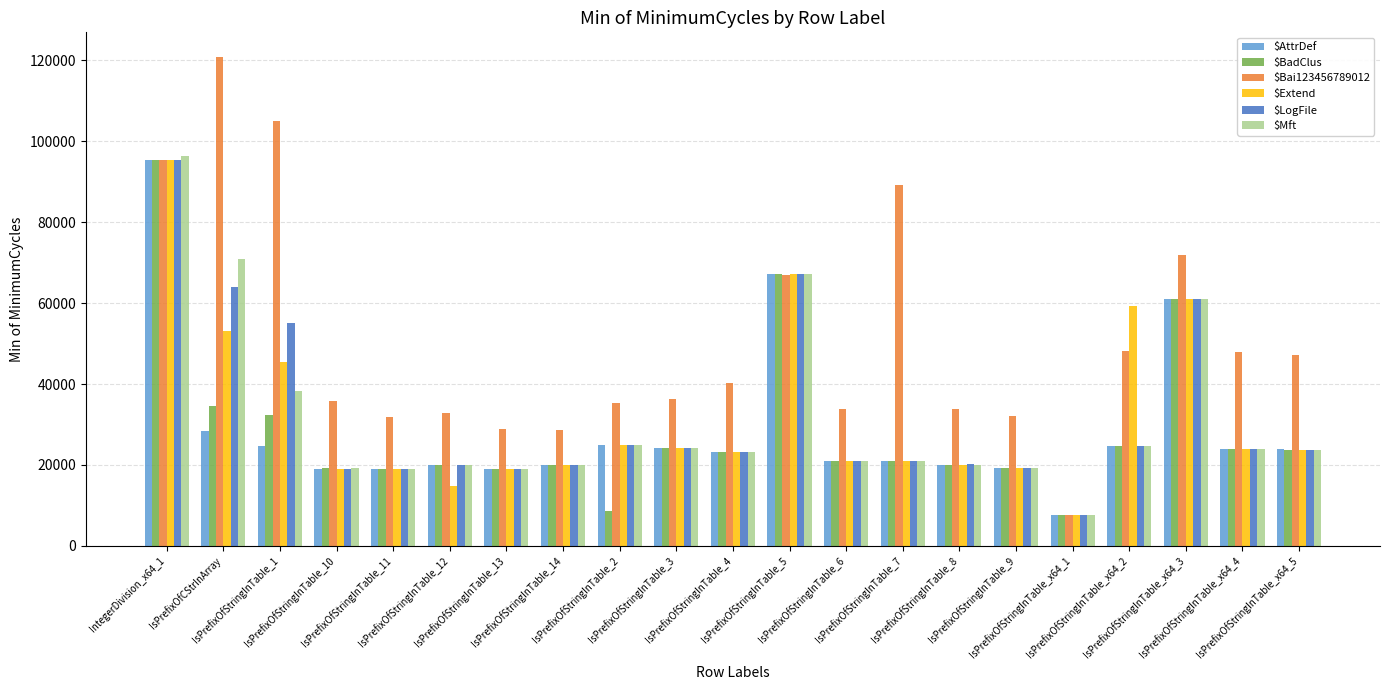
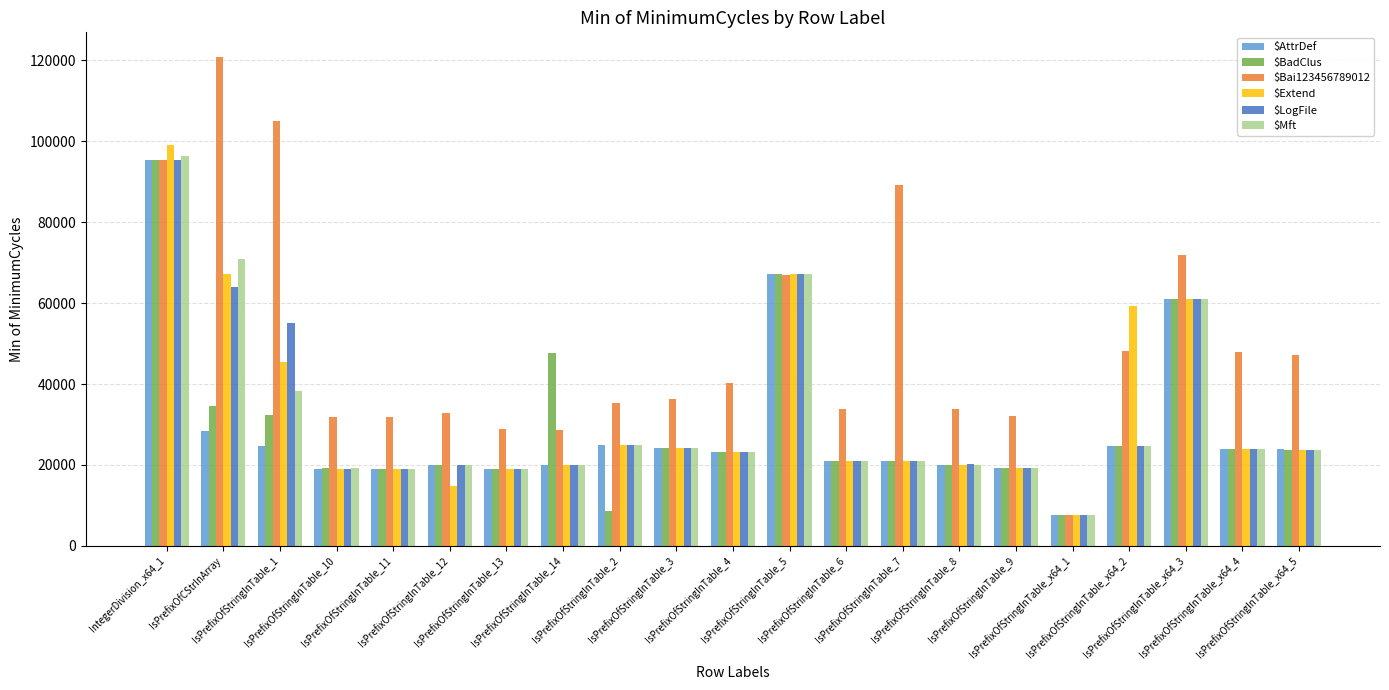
  {
    "$BadClus": {
      "IntegerDivision_x64_1": 95000,
      "IsPrefixOfCStrInArray": 35000,
      "IsPrefixOfStringInTable_1": 32000,
      "IsPrefixOfStringInTable_10": 19000,
      "IsPrefixOfStringInTable_11": 19000,
      "IsPrefixOfStringInTable_12": 20000,
      "IsPrefixOfStringInTable_13": 19000,
-     "IsPrefixOfStringInTable_14": 20000,
+     "IsPrefixOfStringInTable_14": 48000,
      "IsPrefixOfStringInTable_2": 9000,
      "IsPrefixOfStringInTable_3": 24000,
      "IsPrefixOfStringInTable_4": 23000,
      "IsPrefixOfStringInTable_5": 67000,
      "IsPrefixOfStringInTable_6": 21000,
      "IsPrefixOfStringInTable_7": 21000,
      "IsPrefixOfStringInTable_8": 20000,
      "IsPrefixOfStringInTable_9": 19000,
      "IsPrefixOfStringInTable_x64_1": 8000,
      "IsPrefixOfStringInTable_x64_2": 25000,
      "IsPrefixOfStringInTable_x64_3": 61000,
      "IsPrefixOfStringInTable_x64_4": 24000,
      "IsPrefixOfStringInTable_x64_5": 24000
    },
    "$Bai123456789012": {
      "IntegerDivision_x64_1": 95000,
      "IsPrefixOfCStrInArray": 121000,
      "IsPrefixOfStringInTable_1": 105000,
-     "IsPrefixOfStringInTable_10": 36000,
+     "IsPrefixOfStringInTable_10": 32000,
      "IsPrefixOfStringInTable_11": 32000,
      "IsPrefixOfStringInTable_12": 33000,
      "IsPrefixOfStringInTable_13": 29000,
      "IsPrefixOfStringInTable_14": 29000,
      "IsPrefixOfStringInTable_2": 35000,
      "IsPrefixOfStringInTable_3": 36000,
      "IsPrefixOfStringInTable_4": 40000,
      "IsPrefixOfStringInTable_5": 67000,
      "IsPrefixOfStringInTable_6": 34000,
      "IsPrefixOfStringInTable_7": 89000,
      "IsPrefixOfStringInTable_8": 34000,
      "IsPrefixOfStringInTable_9": 32000,
      "IsPrefixOfStringInTable_x64_1": 8000,
      "IsPrefixOfStringInTable_x64_2": 48000,
      "IsPrefixOfStringInTable_x64_3": 72000,
      "IsPrefixOfStringInTable_x64_4": 48000,
      "IsPrefixOfStringInTable_x64_5": 47000
    },
    "$Extend": {
-     "IntegerDivision_x64_1": 95000,
-     "IsPrefixOfCStrInArray": 53000,
+     "IntegerDivision_x64_1": 99000,
+     "IsPrefixOfCStrInArray": 67000,
      "IsPrefixOfStringInTable_1": 45000,
      "IsPrefixOfStringInTable_10": 19000,
      "IsPrefixOfStringInTable_11": 19000,
      "IsPrefixOfStringInTable_12": 15000,
      "IsPrefixOfStringInTable_13": 19000,
      "IsPrefixOfStringInTable_14": 20000,
      "IsPrefixOfStringInTable_2": 25000,
      "IsPrefixOfStringInTable_3": 24000,
      "IsPrefixOfStringInTable_4": 23000,
      "IsPrefixOfStringInTable_5": 67000,
      "IsPrefixOfStringInTable_6": 21000,
      "IsPrefixOfStringInTable_7": 21000,
      "IsPrefixOfStringInTable_8": 20000,
      "IsPrefixOfStringInTable_9": 19000,
      "IsPrefixOfStringInTable_x64_1": 8000,
      "IsPrefixOfStringInTable_x64_2": 59000,
      "IsPrefixOfStringInTable_x64_3": 61000,
      "IsPrefixOfStringInTable_x64_4": 24000,
      "IsPrefixOfStringInTable_x64_5": 24000
    },
    "$Mft": {
      "IntegerDivision_x64_1": 96000,
      "IsPrefixOfCStrInArray": 71000,
      "IsPrefixOfStringInTable_1": 38000,
      "IsPrefixOfStringInTable_10": 19000,
      "IsPrefixOfStringInTable_11": 19000,
      "IsPrefixOfStringInTable_12": 20000,
      "IsPrefixOfStringInTable_13": 19000,
      "IsPrefixOfStringInTable_14": 20000,
      "IsPrefixOfStringInTable_2": 25000,
      "IsPrefixOfStringInTable_3": 24000,
      "IsPrefixOfStringInTable_4": 23000,
      "IsPrefixOfStringInTable_5": 67000,
      "IsPrefixOfStringInTable_6": 21000,
      "IsPrefixOfStringInTable_7": 21000,
      "IsPrefixOfStringInTable_8": 20000,
      "IsPrefixOfStringInTable_9": 19000,
      "IsPrefixOfStringInTable_x64_1": 8000,
      "IsPrefixOfStringInTable_x64_2": 25000,
      "IsPrefixOfStringInTable_x64_3": 61000,
      "IsPrefixOfStringInTable_x64_4": 24000,
      "IsPrefixOfStringInTable_x64_5": 24000
    }
  }
